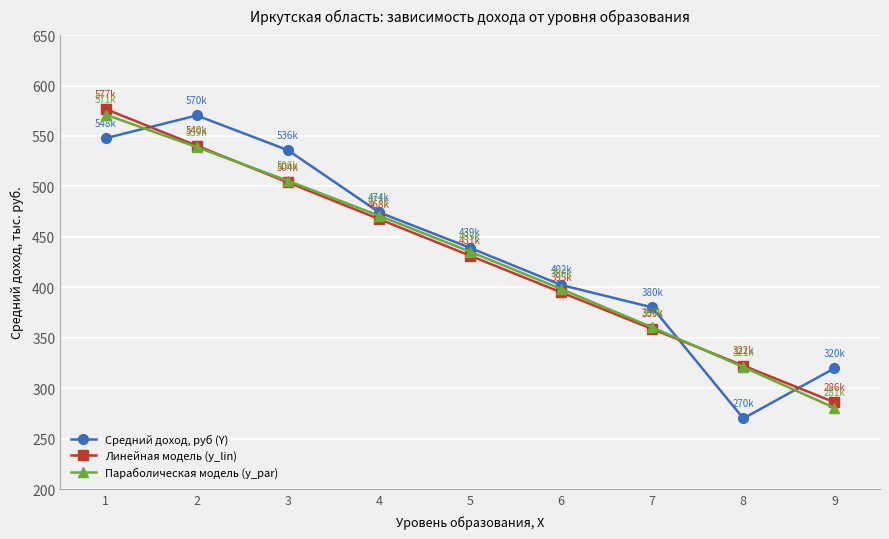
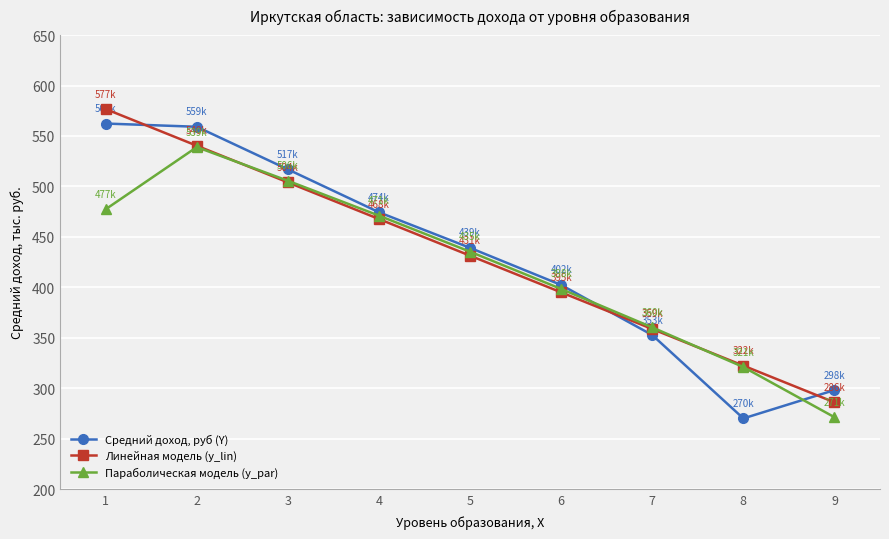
  {
    "Средний доход, руб (Y)": {
-     "1": "548k",
-     "2": "570k",
-     "3": "536k",
-     "7": "380k",
+     "1": "562k",
+     "2": "559k",
+     "3": "517k",
+     "7": "353k",
      "8": "270k",
-     "9": "320k"
+     "9": "298k"
    },
    "Линейная модель (y_lin)": {
      "1": "577k"
    },
    "Параболическая модель (y_par)": {
-     "1": "571k",
-     "9": "281k"
+     "1": "477k",
+     "9": "271k"
    }
  }
